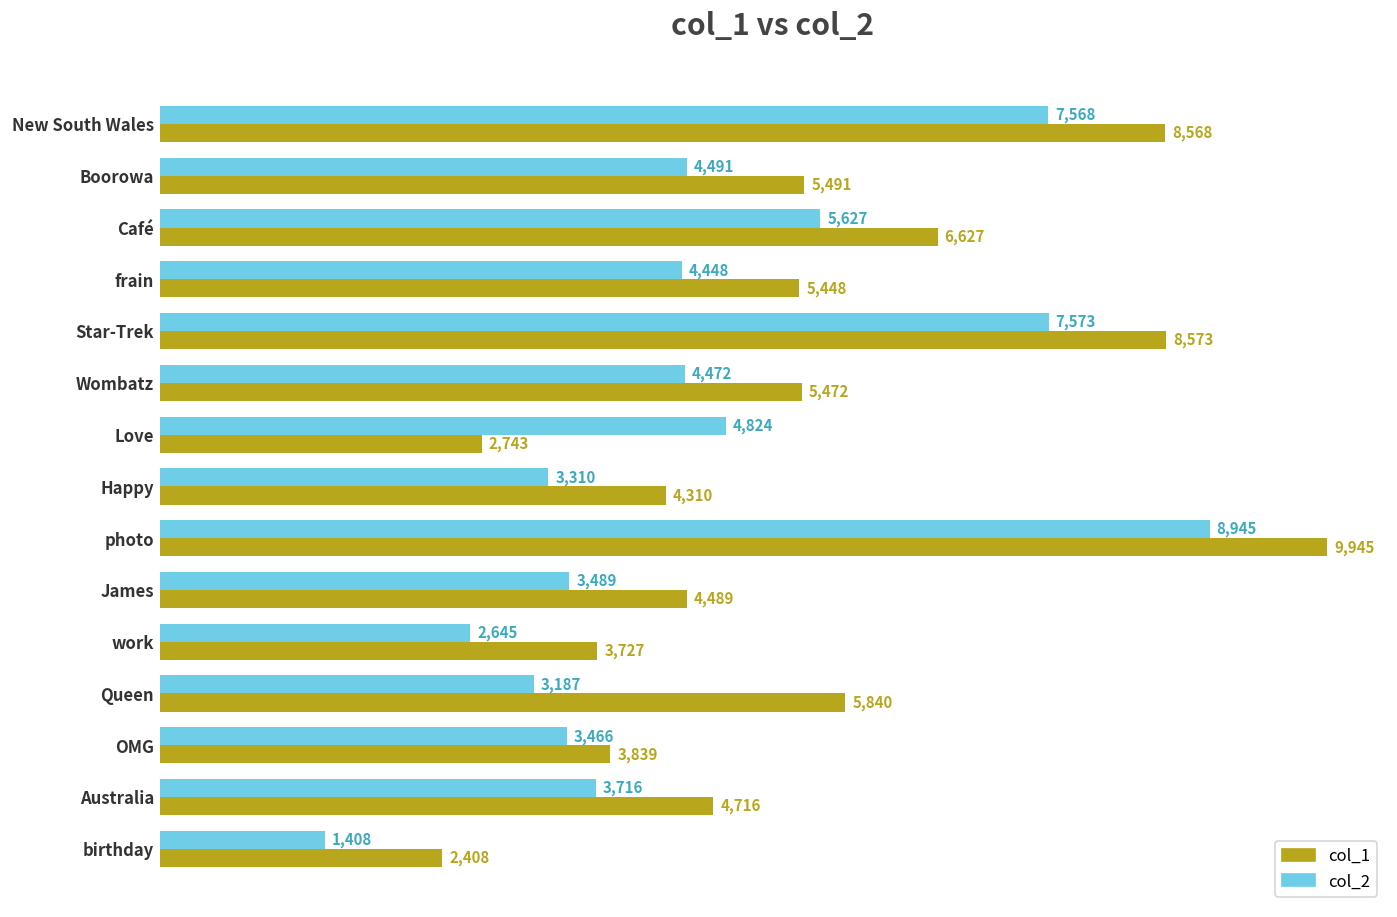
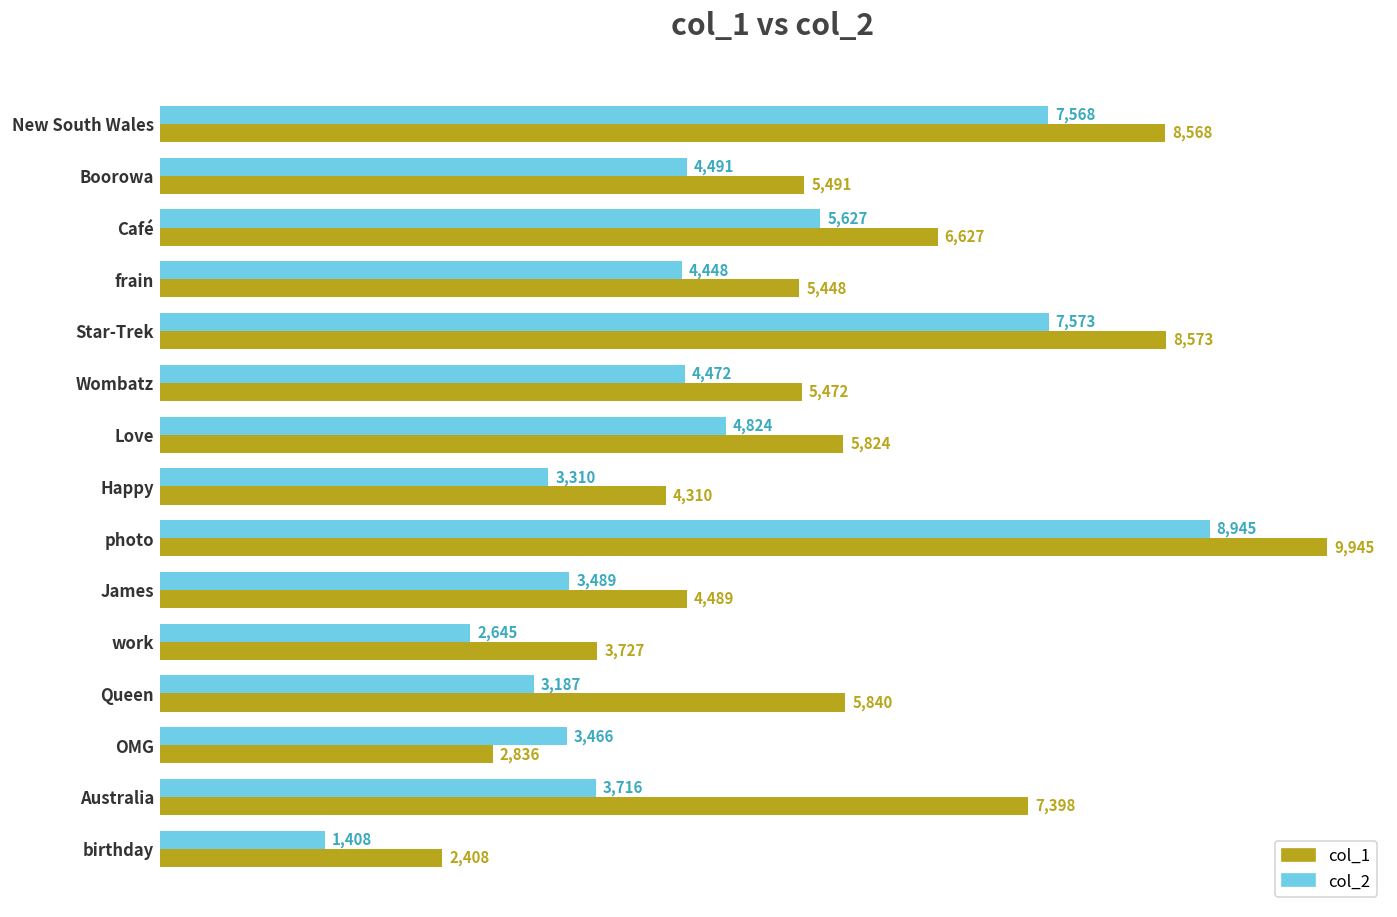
  {
    "col_1": {
      "New South Wales": "8,568",
      "Boorowa": "5,491",
      "Café": "6,627",
      "frain": "5,448",
      "Star-Trek": "8,573",
      "Wombatz": "5,472",
-     "Love": "2,743",
+     "Love": "5,824",
      "Happy": "4,310",
      "photo": "9,945",
      "James": "4,489",
      "work": "3,727",
      "Queen": "5,840",
-     "OMG": "3,839",
-     "Australia": "4,716",
+     "OMG": "2,836",
+     "Australia": "7,398",
      "birthday": "2,408"
    },
    "col_2": {
      "New South Wales": "7,568",
      "Boorowa": "4,491",
      "Café": "5,627",
      "frain": "4,448",
      "Star-Trek": "7,573",
      "Wombatz": "4,472",
      "Love": "4,824",
      "Happy": "3,310",
      "photo": "8,945",
      "James": "3,489",
      "work": "2,645",
      "Queen": "3,187",
      "OMG": "3,466",
      "Australia": "3,716",
      "birthday": "1,408"
    }
  }
